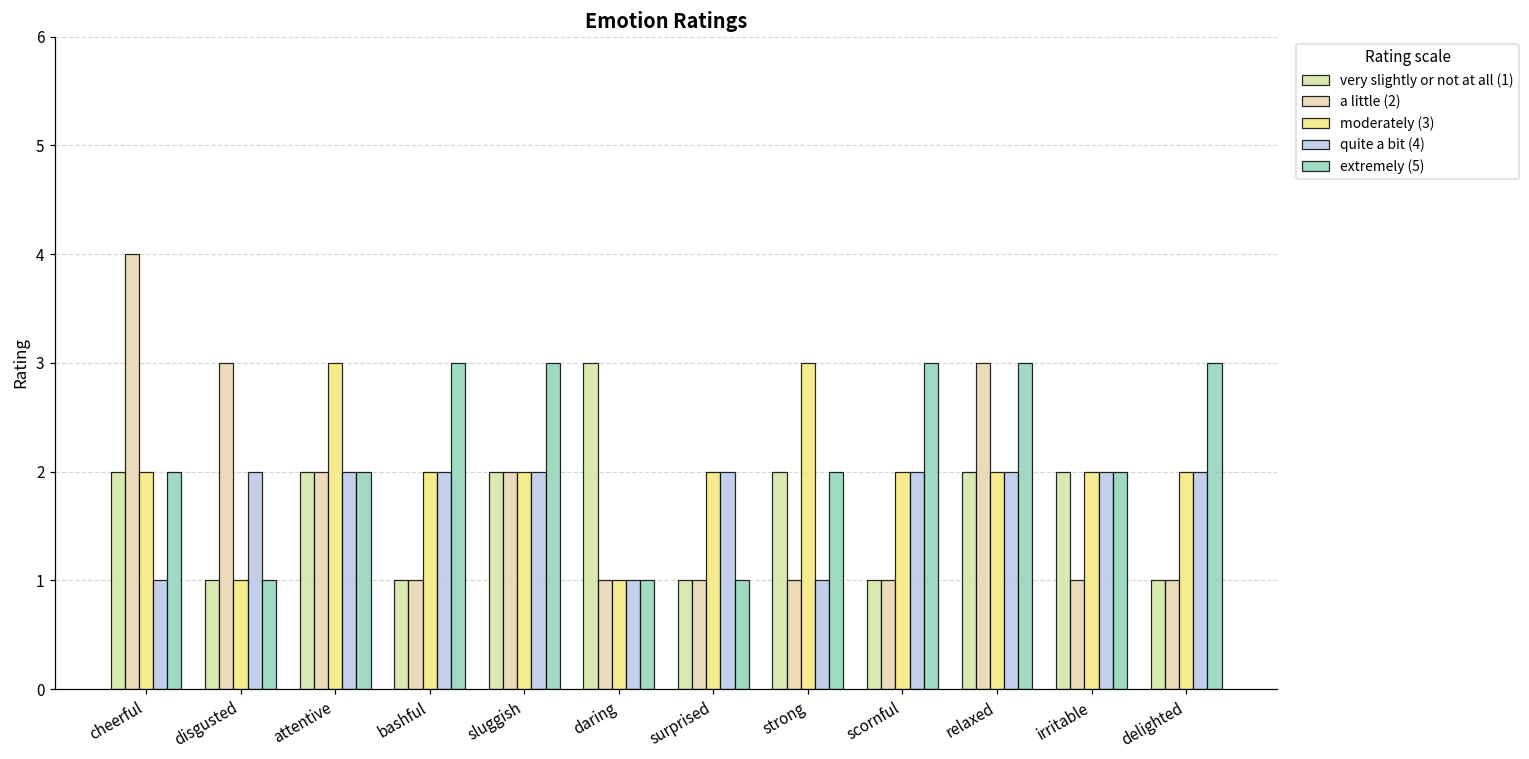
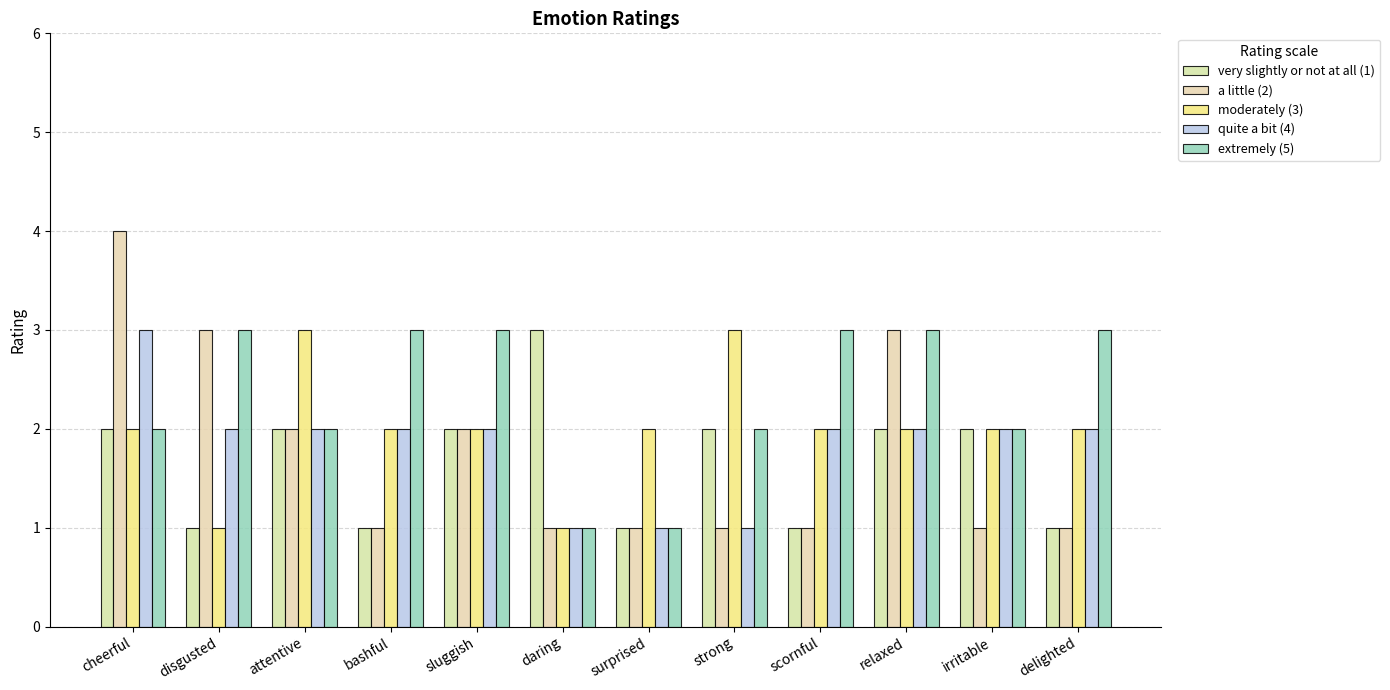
  {
    "quite a bit (4)": {
-     "cheerful": 1,
+     "cheerful": 3,
      "disgusted": 2,
      "attentive": 2,
      "bashful": 2,
      "sluggish": 2,
      "daring": 1,
-     "surprised": 2,
+     "surprised": 1,
      "strong": 1,
      "scornful": 2,
      "relaxed": 2,
      "irritable": 2,
      "delighted": 2
    },
    "extremely (5)": {
      "cheerful": 2,
-     "disgusted": 1,
+     "disgusted": 3,
      "attentive": 2,
      "bashful": 3,
      "sluggish": 3,
      "daring": 1,
      "surprised": 1,
      "strong": 2,
      "scornful": 3,
      "relaxed": 3,
      "irritable": 2,
      "delighted": 3
    }
  }
